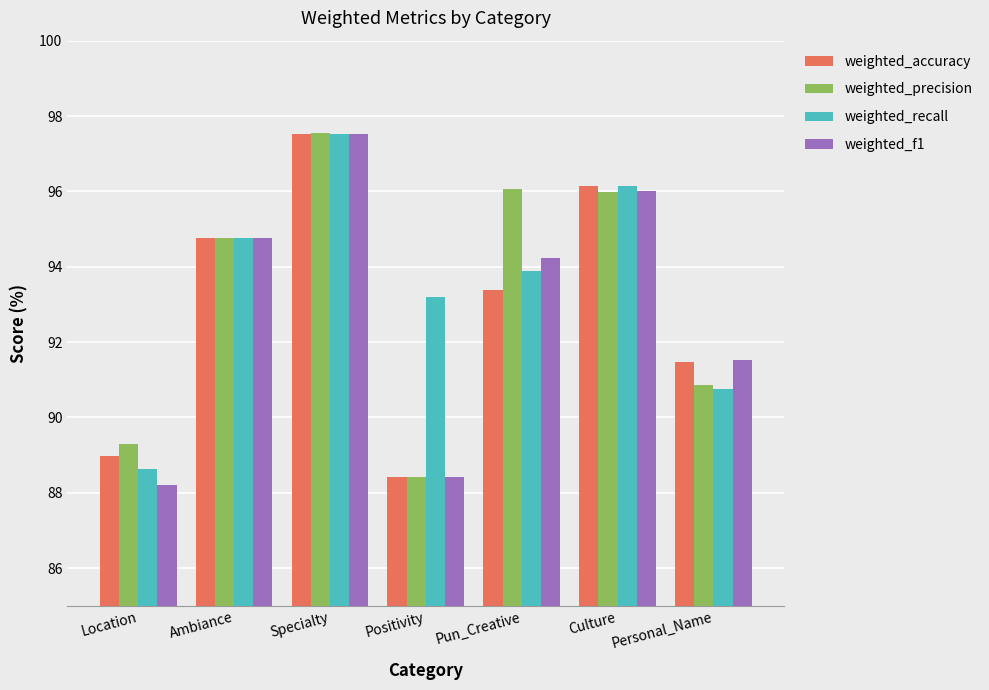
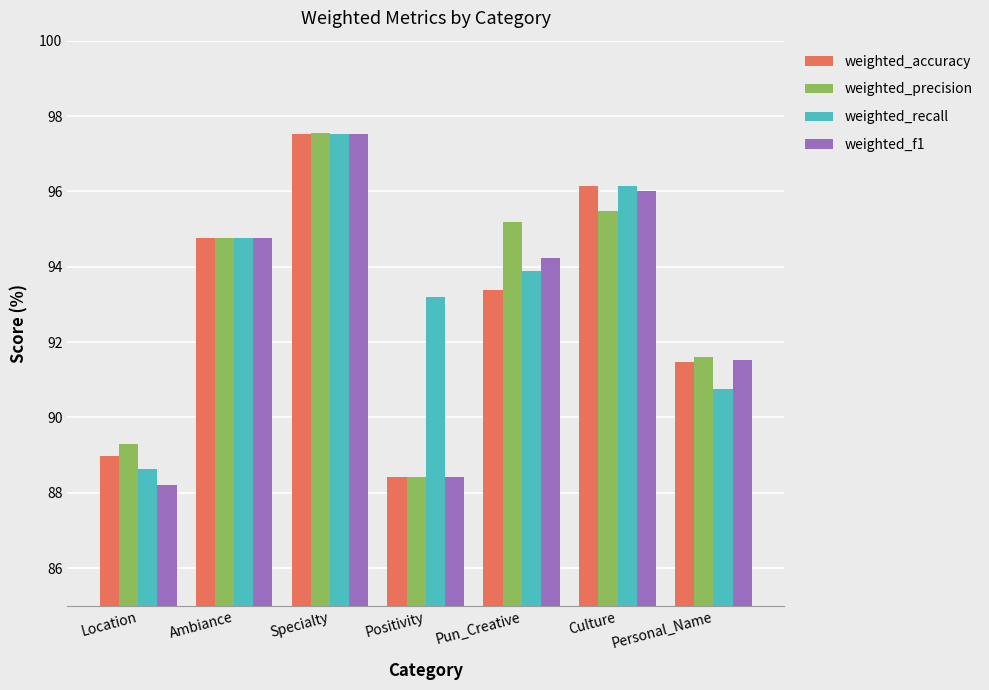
  {
    "weighted_accuracy": {
      "Location": 89.0,
      "Ambiance": 94.8,
      "Specialty": 97.5,
      "Positivity": 88.4,
      "Pun_Creative": 93.4,
      "Culture": 96.1,
      "Personal_Name": 91.5
    },
    "weighted_precision": {
      "Location": 89.3,
      "Ambiance": 94.8,
      "Specialty": 97.5,
      "Positivity": 88.4,
-     "Pun_Creative": 96.1,
-     "Culture": 96.0,
-     "Personal_Name": 90.9
+     "Pun_Creative": 95.2,
+     "Culture": 95.5,
+     "Personal_Name": 91.6
    },
    "weighted_recall": {
      "Location": 88.6,
      "Ambiance": 94.8,
      "Specialty": 97.5,
      "Positivity": 93.2,
      "Pun_Creative": 93.9,
      "Culture": 96.1,
      "Personal_Name": 90.8
    },
    "weighted_f1": {
      "Location": 88.2,
      "Ambiance": 94.8,
      "Specialty": 97.5,
      "Positivity": 88.4,
      "Pun_Creative": 94.2,
      "Culture": 96.0,
      "Personal_Name": 91.5
    }
  }
